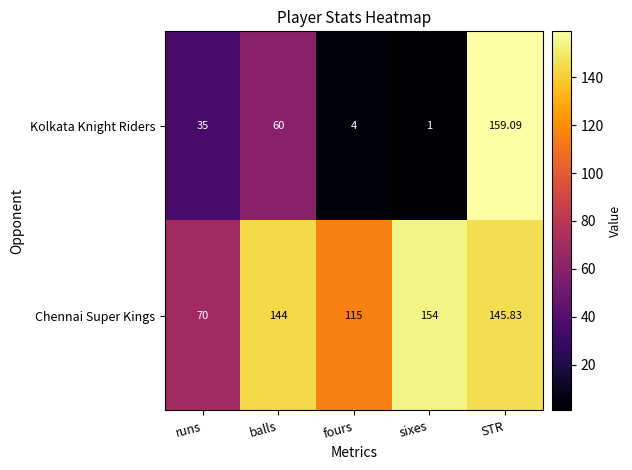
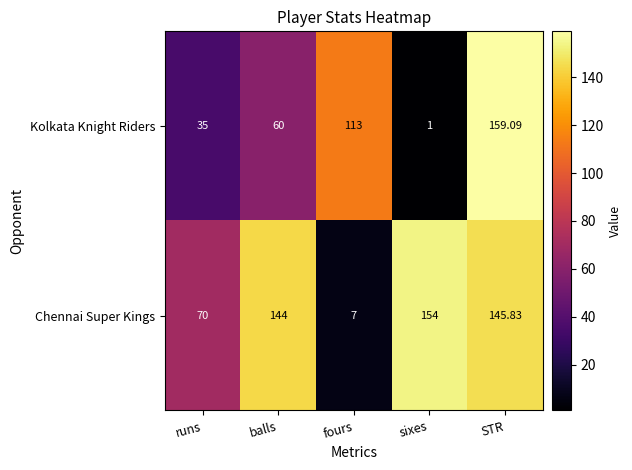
  {
    "Kolkata Knight Riders": {
      "runs": 35,
      "balls": 60,
-     "fours": 4,
+     "fours": 113,
      "sixes": 1,
      "STR": 159.09
    },
    "Chennai Super Kings": {
      "runs": 70,
      "balls": 144,
-     "fours": 115,
+     "fours": 7,
      "sixes": 154,
      "STR": 145.83
    }
  }
